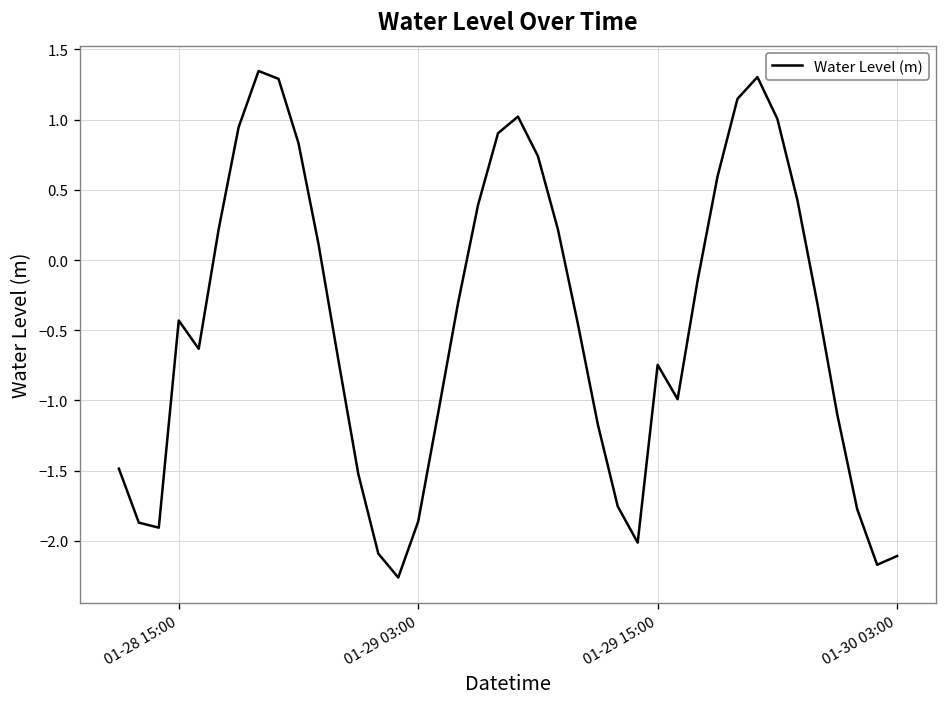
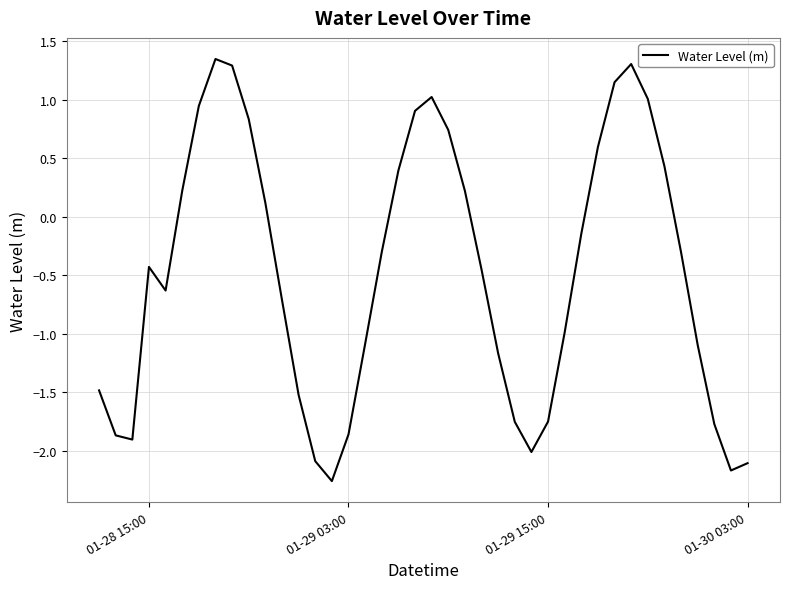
  {
    "01-28 15:00": -0.43,
    "01-29 03:00": -1.86,
-   "01-29 15:00": -0.75,
+   "01-29 15:00": -1.75,
    "01-30 03:00": -2.11
  }
